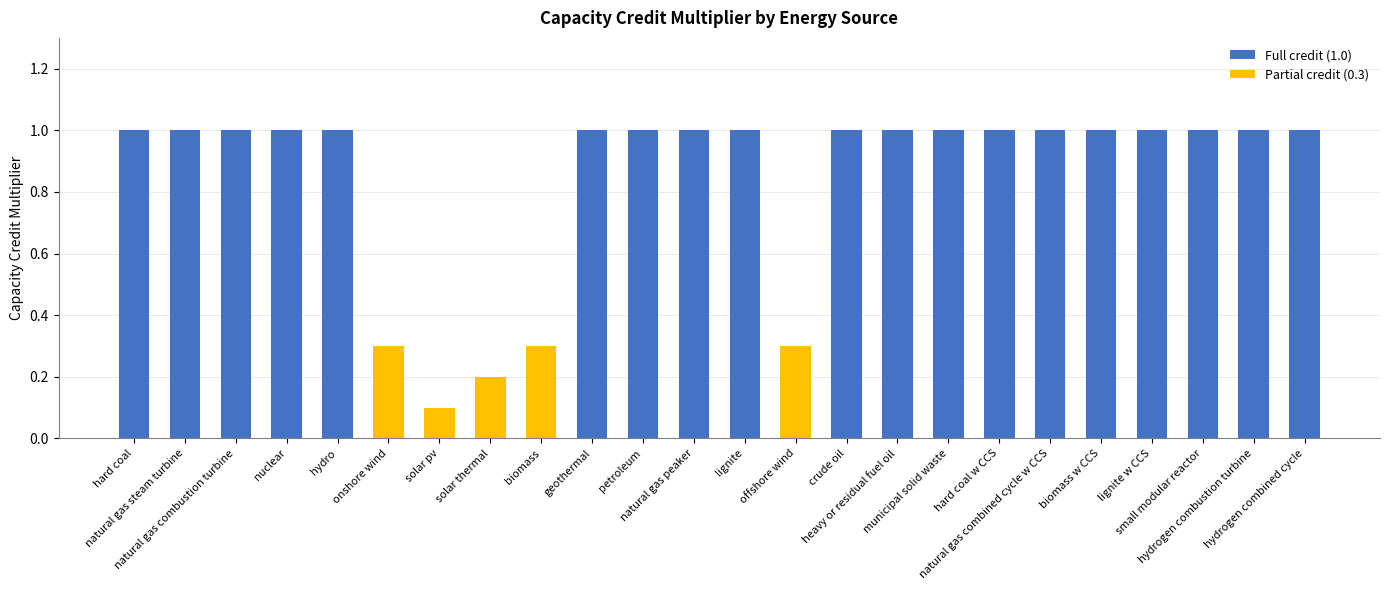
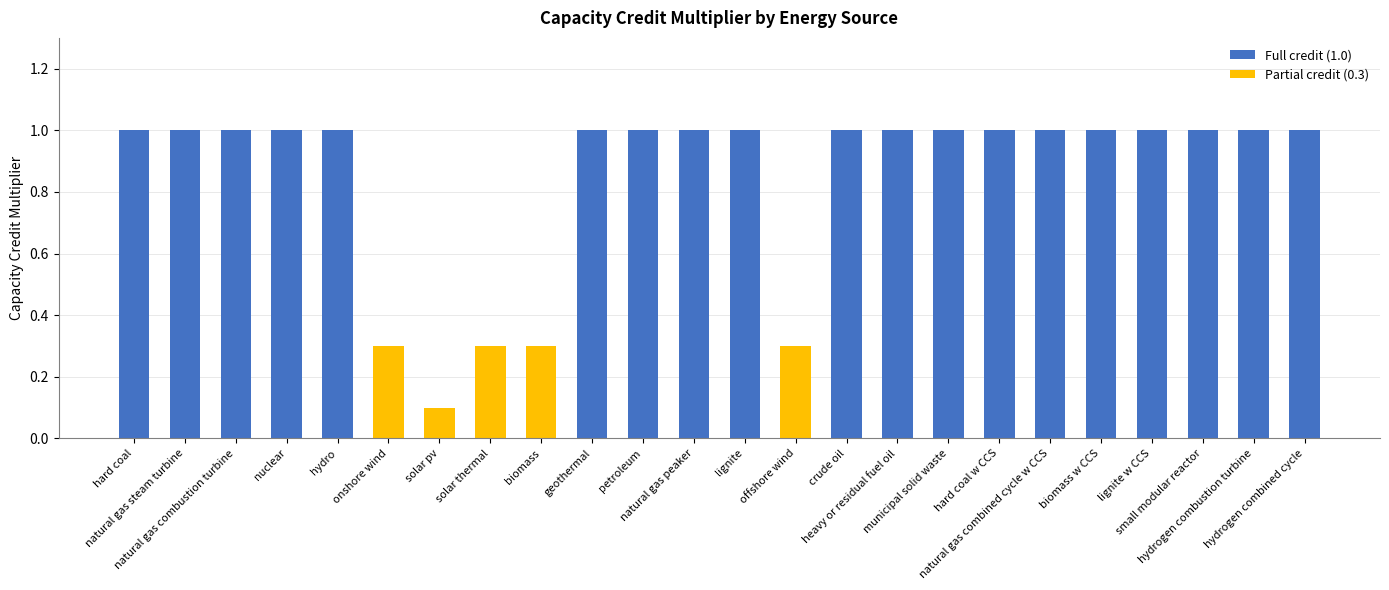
  {
    "hard coal": 1.0,
    "natural gas steam turbine": 1.0,
    "natural gas combustion turbine": 1.0,
    "nuclear": 1.0,
    "hydro": 1.0,
    "onshore wind": 0.3,
    "solar pv": 0.1,
-   "solar thermal": 0.2,
+   "solar thermal": 0.3,
    "biomass": 0.3,
    "geothermal": 1.0,
    "petroleum": 1.0,
    "natural gas peaker": 1.0,
    "lignite": 1.0,
    "offshore wind": 0.3,
    "crude oil": 1.0,
    "heavy or residual fuel oil": 1.0,
    "municipal solid waste": 1.0,
    "hard coal w CCS": 1.0,
    "natural gas combined cycle w CCS": 1.0,
    "biomass w CCS": 1.0,
    "lignite w CCS": 1.0,
    "small modular reactor": 1.0,
    "hydrogen combustion turbine": 1.0,
    "hydrogen combined cycle": 1.0
  }
